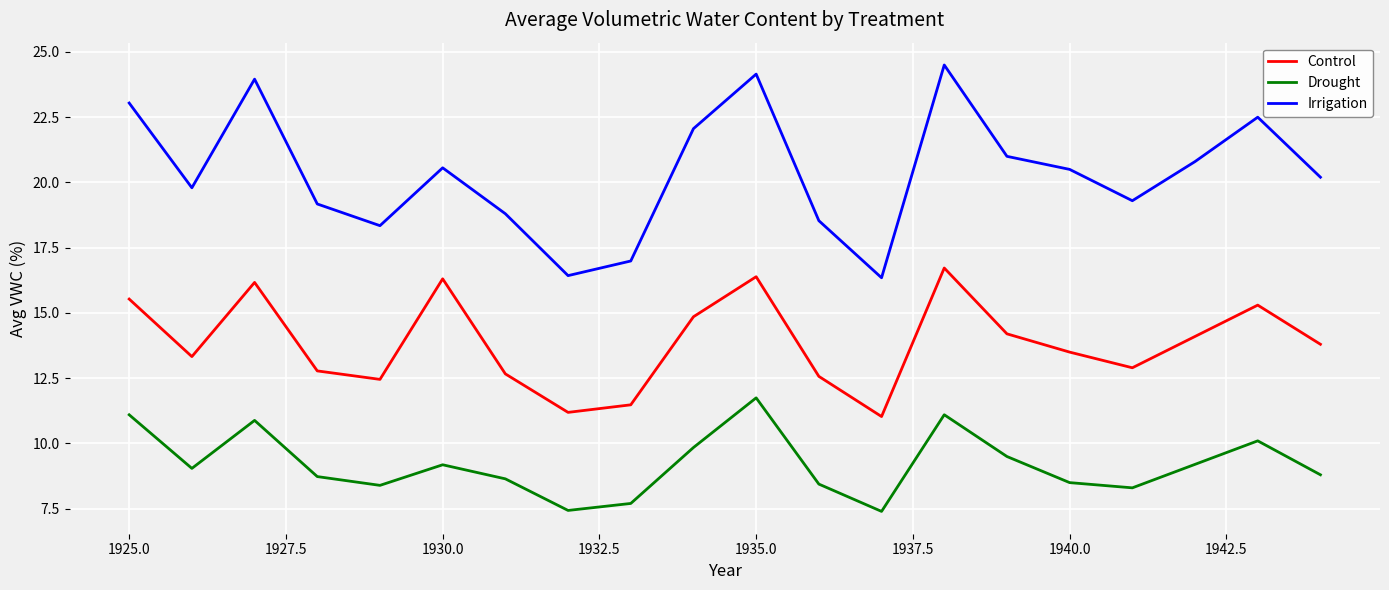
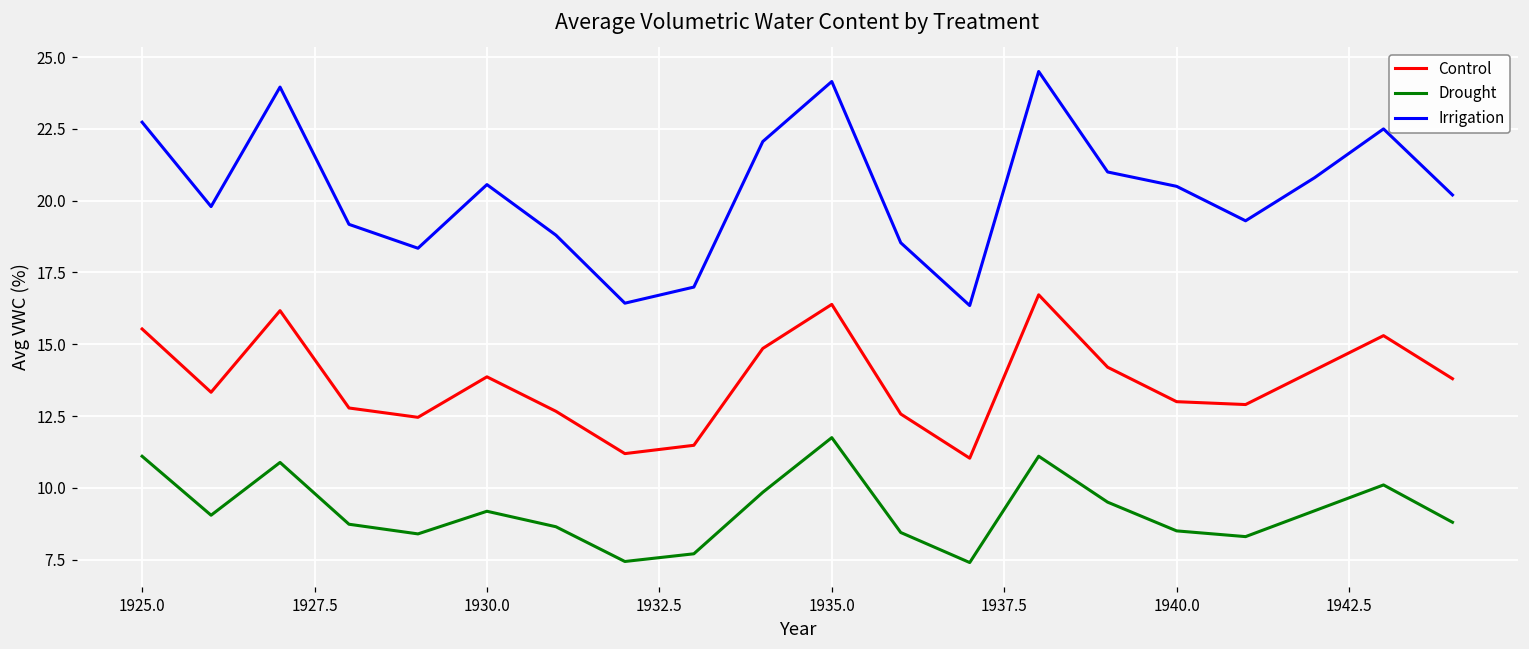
  {
    "Control": {
      "1925.0": 15.5,
-     "1930.0": 16.3,
+     "1930.0": 13.9,
      "1935.0": 16.4,
-     "1940.0": 13.5
+     "1940.0": 13.0
    },
    "Drought": {
      "1925.0": 11.1,
      "1930.0": 9.2,
      "1935.0": 11.7,
      "1940.0": 8.5
    },
    "Irrigation": {
-     "1925.0": 23.0,
+     "1925.0": 22.7,
      "1930.0": 20.6,
      "1935.0": 24.2,
      "1940.0": 20.5
    }
  }
